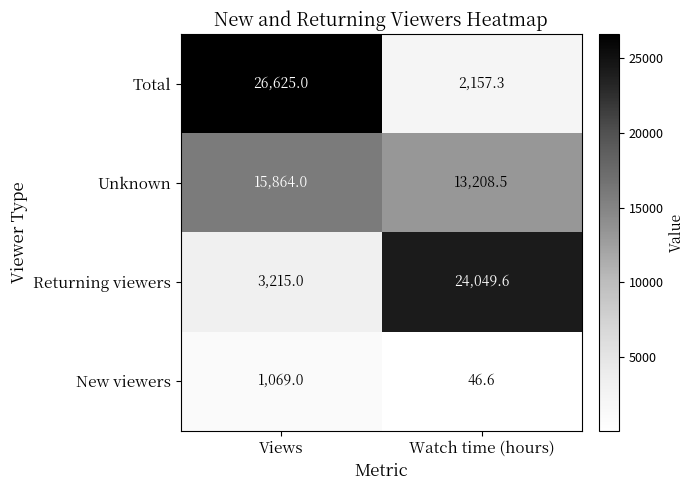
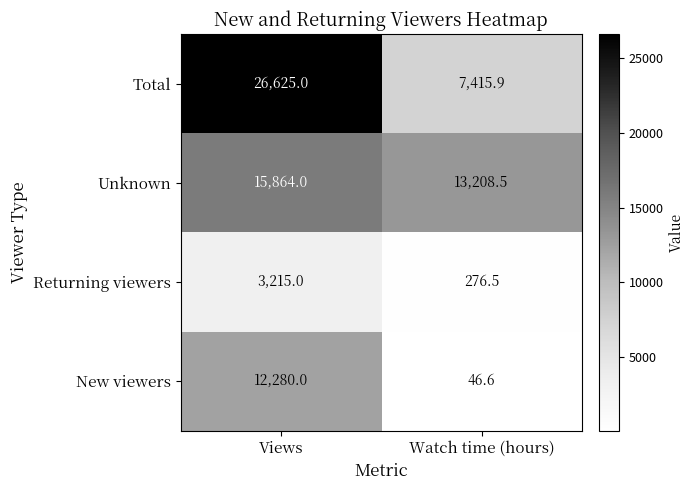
  {
    "Total": {
      "Views": "26,625.0",
-     "Watch time (hours)": "2,157.3"
+     "Watch time (hours)": "7,415.9"
    },
    "Unknown": {
      "Views": "15,864.0",
      "Watch time (hours)": "13,208.5"
    },
    "Returning viewers": {
      "Views": "3,215.0",
-     "Watch time (hours)": "24,049.6"
+     "Watch time (hours)": "276.5"
    },
    "New viewers": {
-     "Views": "1,069.0",
+     "Views": "12,280.0",
      "Watch time (hours)": "46.6"
    }
  }
